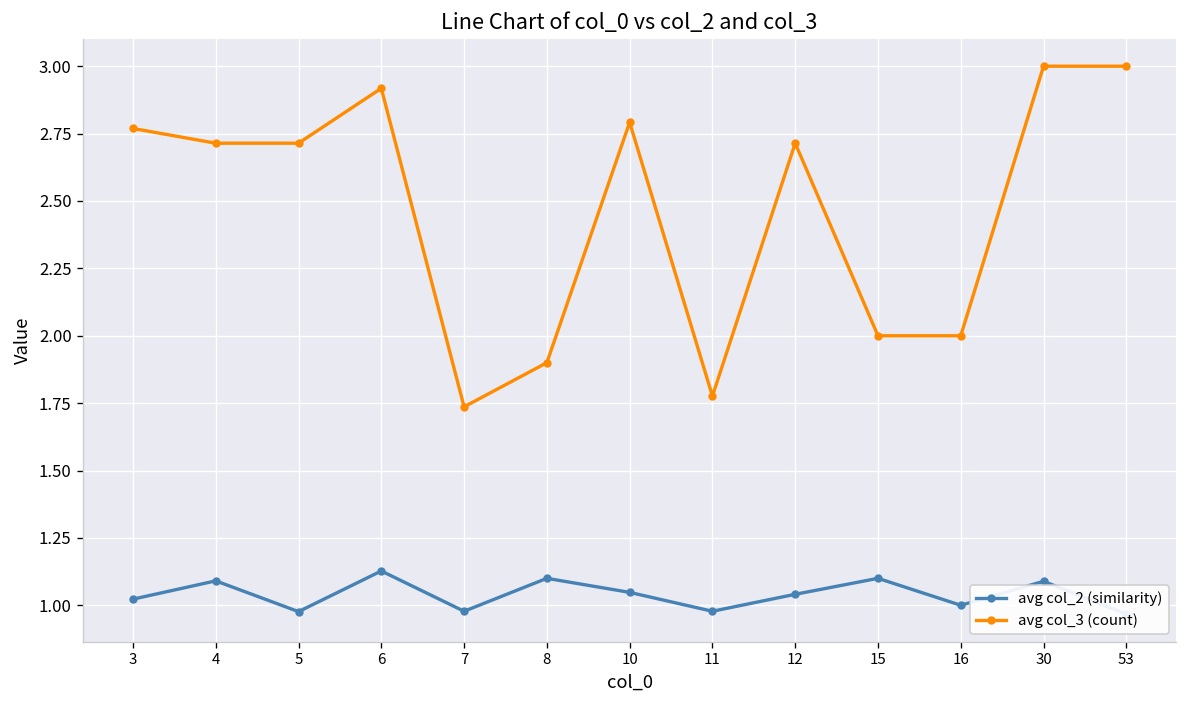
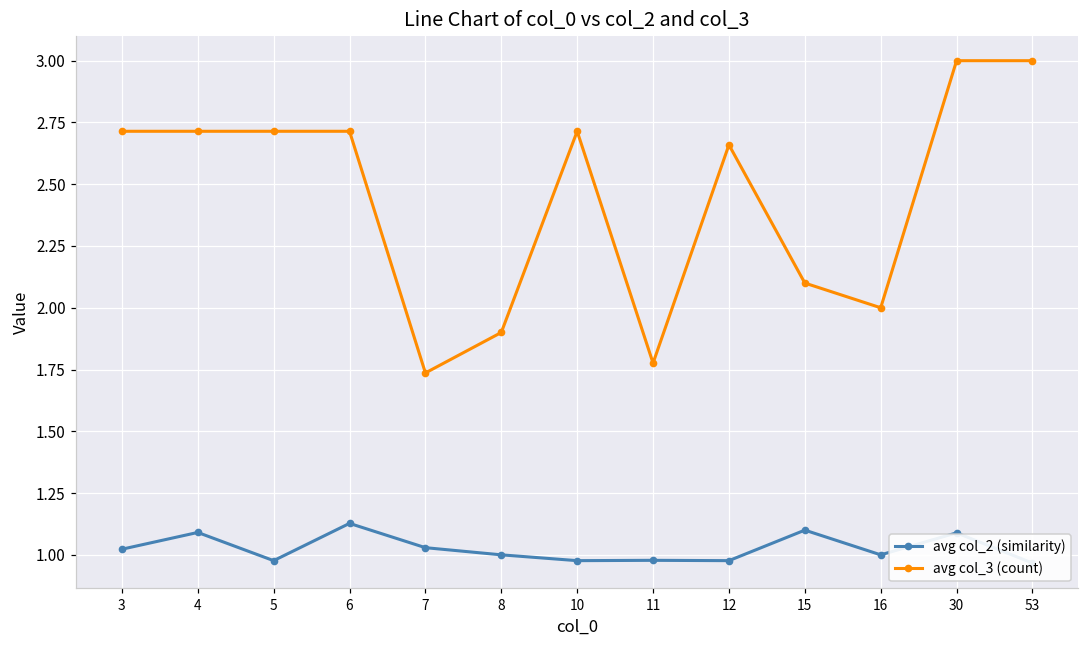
  {
    "avg col_2 (similarity)": {
      "3": 1.02,
      "4": 1.09,
      "5": 0.98,
      "6": 1.13,
-     "7": 0.98,
-     "8": 1.1,
-     "10": 1.05,
+     "7": 1.03,
+     "8": 1.0,
+     "10": 0.98,
      "11": 0.98,
-     "12": 1.04,
+     "12": 0.98,
      "15": 1.10,
      "16": 1.00,
      "30": 1.09
    },
    "avg col_3 (count)": {
-     "3": 2.77,
+     "3": 2.71,
      "4": 2.71,
      "5": 2.71,
-     "6": 2.92,
+     "6": 2.71,
      "7": 1.74,
      "8": 1.90,
-     "10": 2.79,
+     "10": 2.71,
      "11": 1.78,
-     "12": 2.71,
-     "15": 2.0,
+     "12": 2.66,
+     "15": 2.1,
      "16": 2.00,
      "30": 3.00,
      "53": 3.00
    }
  }
